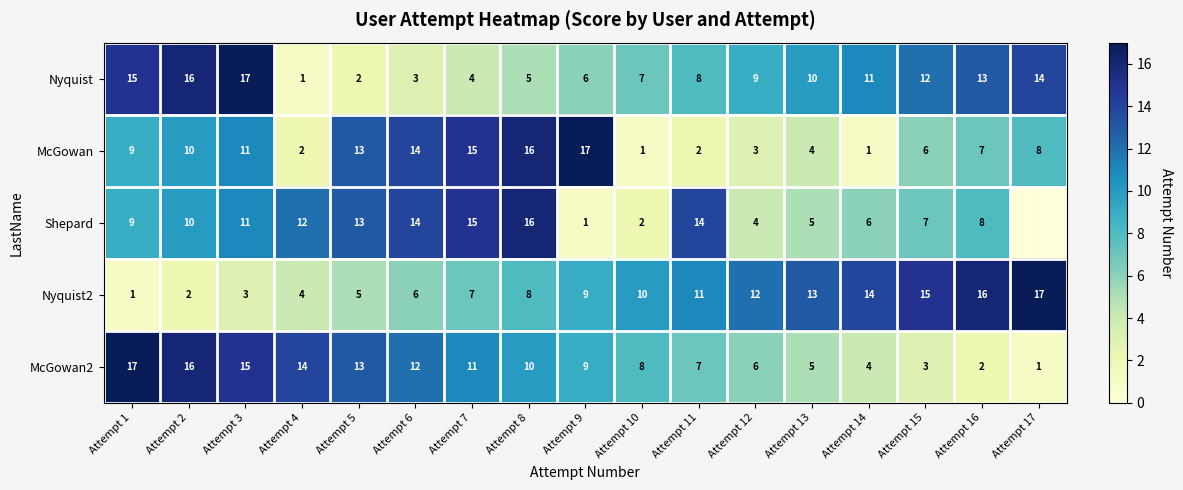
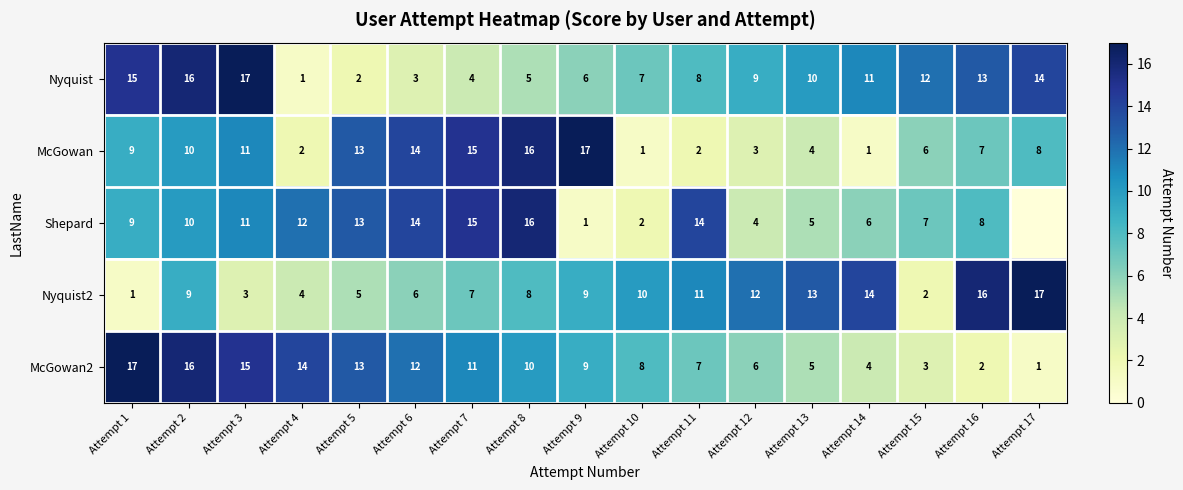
  {
    "Nyquist": {
      "Attempt 1": 15,
      "Attempt 2": 16,
      "Attempt 3": 17,
      "Attempt 4": 1,
      "Attempt 5": 2,
      "Attempt 6": 3,
      "Attempt 7": 4,
      "Attempt 8": 5,
      "Attempt 9": 6,
      "Attempt 10": 7,
      "Attempt 11": 8,
      "Attempt 12": 9,
      "Attempt 13": 10,
      "Attempt 14": 11,
      "Attempt 15": 12,
      "Attempt 16": 13,
      "Attempt 17": 14
    },
    "McGowan": {
      "Attempt 1": 9,
      "Attempt 2": 10,
      "Attempt 3": 11,
      "Attempt 4": 2,
      "Attempt 5": 13,
      "Attempt 6": 14,
      "Attempt 7": 15,
      "Attempt 8": 16,
      "Attempt 9": 17,
      "Attempt 10": 1,
      "Attempt 11": 2,
      "Attempt 12": 3,
      "Attempt 13": 4,
      "Attempt 14": 1,
      "Attempt 15": 6,
      "Attempt 16": 7,
      "Attempt 17": 8
    },
    "Shepard": {
      "Attempt 1": 9,
      "Attempt 2": 10,
      "Attempt 3": 11,
      "Attempt 4": 12,
      "Attempt 5": 13,
      "Attempt 6": 14,
      "Attempt 7": 15,
      "Attempt 8": 16,
      "Attempt 9": 1,
      "Attempt 10": 2,
      "Attempt 11": 14,
      "Attempt 12": 4,
      "Attempt 13": 5,
      "Attempt 14": 6,
      "Attempt 15": 7,
      "Attempt 16": 8
    },
    "Nyquist2": {
      "Attempt 1": 1,
-     "Attempt 2": 2,
+     "Attempt 2": 9,
      "Attempt 3": 3,
      "Attempt 4": 4,
      "Attempt 5": 5,
      "Attempt 6": 6,
      "Attempt 7": 7,
      "Attempt 8": 8,
      "Attempt 9": 9,
      "Attempt 10": 10,
      "Attempt 11": 11,
      "Attempt 12": 12,
      "Attempt 13": 13,
      "Attempt 14": 14,
-     "Attempt 15": 15,
+     "Attempt 15": 2,
      "Attempt 16": 16,
      "Attempt 17": 17
    },
    "McGowan2": {
      "Attempt 1": 17,
      "Attempt 2": 16,
      "Attempt 3": 15,
      "Attempt 4": 14,
      "Attempt 5": 13,
      "Attempt 6": 12,
      "Attempt 7": 11,
      "Attempt 8": 10,
      "Attempt 9": 9,
      "Attempt 10": 8,
      "Attempt 11": 7,
      "Attempt 12": 6,
      "Attempt 13": 5,
      "Attempt 14": 4,
      "Attempt 15": 3,
      "Attempt 16": 2,
      "Attempt 17": 1
    }
  }
